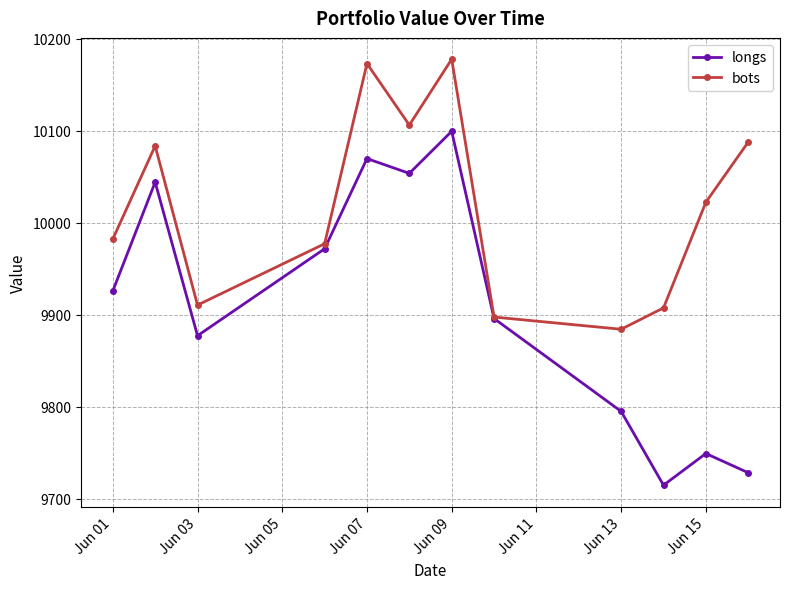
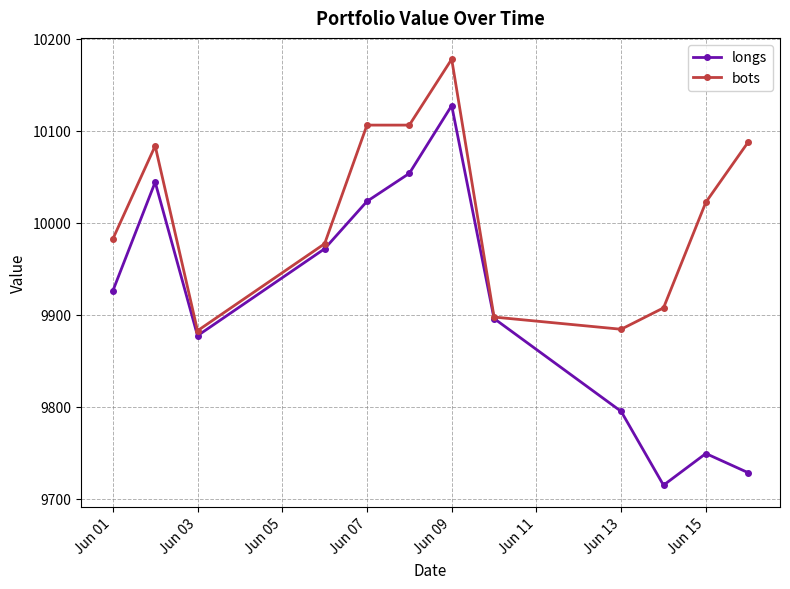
  {
    "longs": {
      "Jun 01": 9930,
      "Jun 03": 9880,
-     "Jun 07": 10070,
-     "Jun 09": 10100,
+     "Jun 07": 10020,
+     "Jun 09": 10130,
      "Jun 13": 9800,
      "Jun 15": 9750
    },
    "bots": {
      "Jun 01": 9980,
-     "Jun 03": 9910,
-     "Jun 07": 10170,
+     "Jun 03": 9880,
+     "Jun 07": 10110,
      "Jun 09": 10180,
      "Jun 13": 9880,
      "Jun 15": 10020
    }
  }
